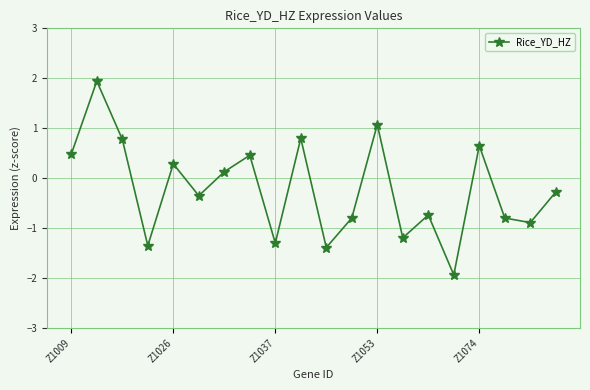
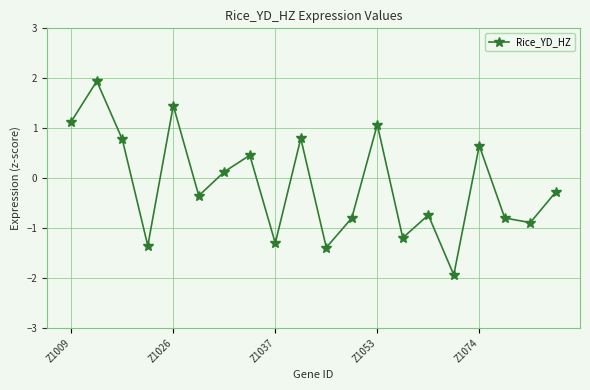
  {
-   "Z1009": 0.5,
-   "Z1026": 0.3,
+   "Z1009": 1.1,
+   "Z1026": 1.5,
    "Z1037": -1.3,
    "Z1053": 1.1,
    "Z1074": 0.7
  }
